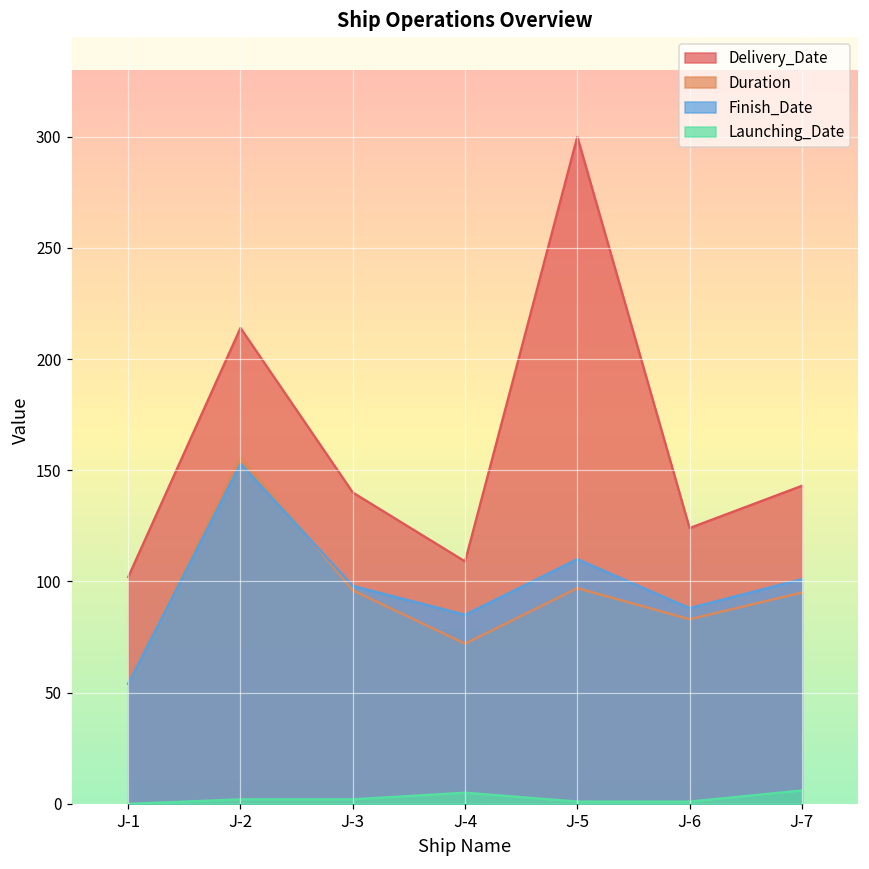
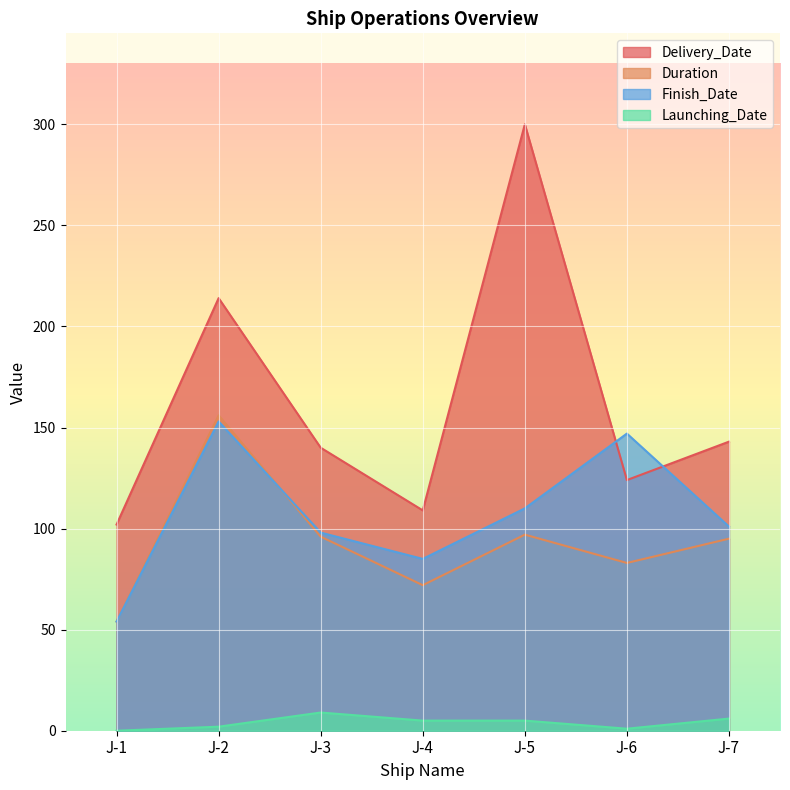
  {
    "Finish_Date": {
      "J-2": 153,
      "J-3": 98,
      "J-4": 85,
      "J-5": 110,
-     "J-6": 88,
+     "J-6": 147,
      "J-7": 101
    },
    "Launching_Date": {
      "J-1": 0,
      "J-2": 2,
-     "J-3": 2,
+     "J-3": 9,
      "J-4": 5,
-     "J-5": 1,
+     "J-5": 5,
      "J-6": 1,
      "J-7": 6
    }
  }
